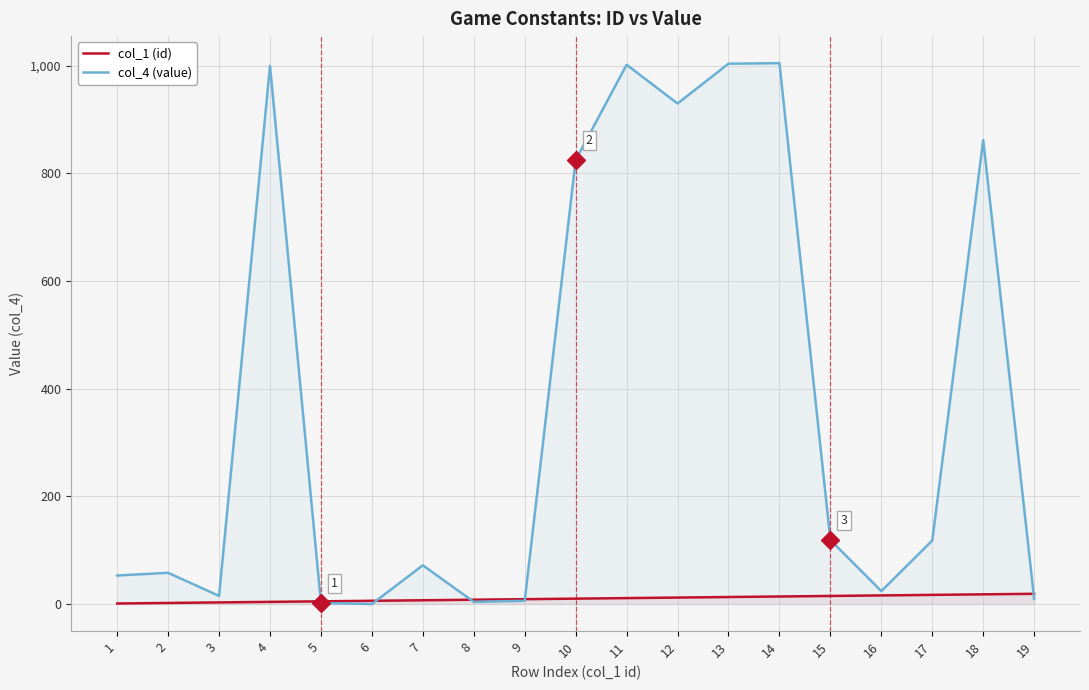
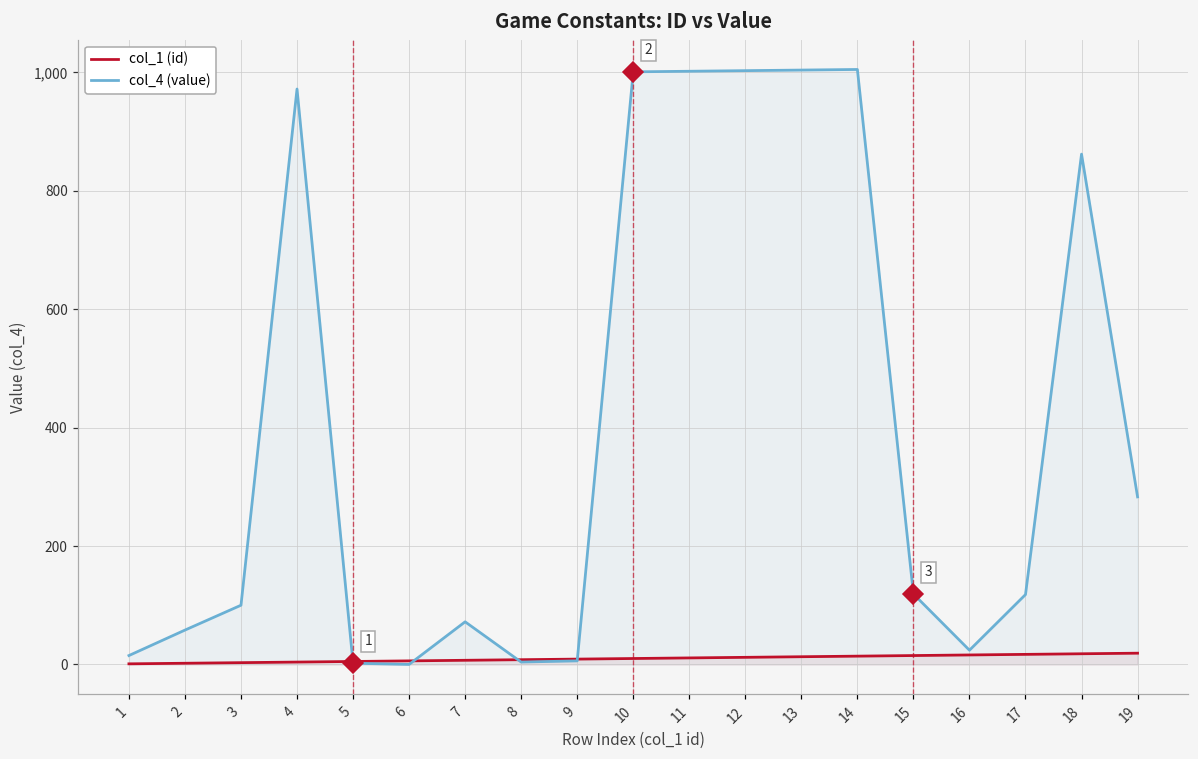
  {
    "col_4 (value)": {
-     "1": "50",
+     "1": "20",
      "2": "60",
-     "3": "20",
-     "4": "1,000",
+     "3": "100",
+     "4": "970",
      "6": "0",
      "7": "70",
-     "10": "830",
+     "10": "1,000",
      "11": "1,000",
-     "12": "930",
+     "12": "1,000",
      "13": "1,000",
      "14": "1,010",
      "16": "20",
      "17": "120",
      "18": "860",
-     "19": "10"
+     "19": "280"
    }
  }
